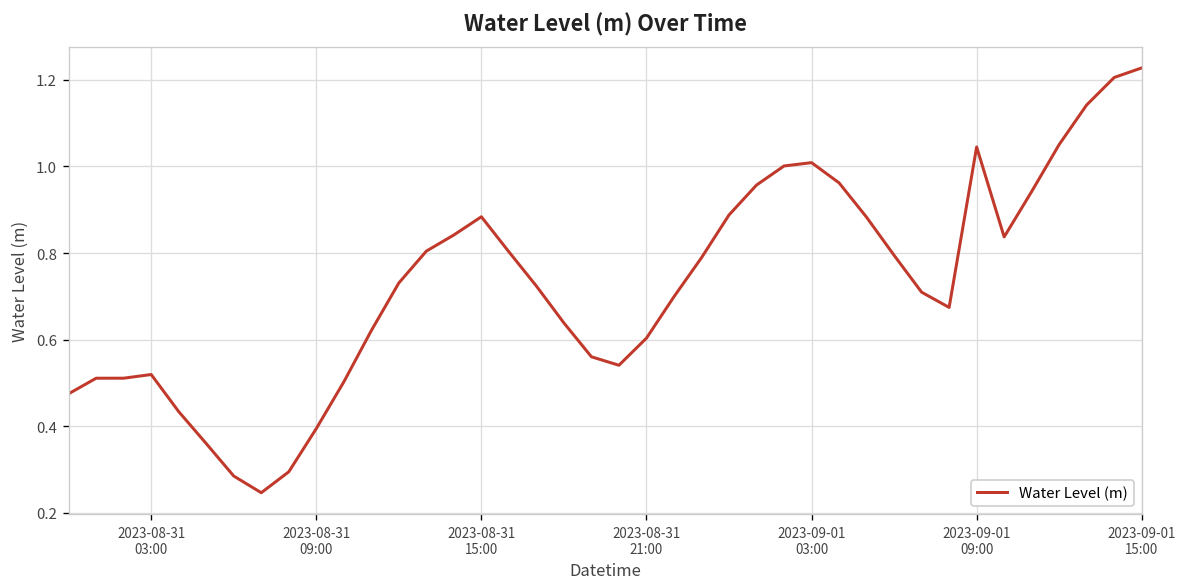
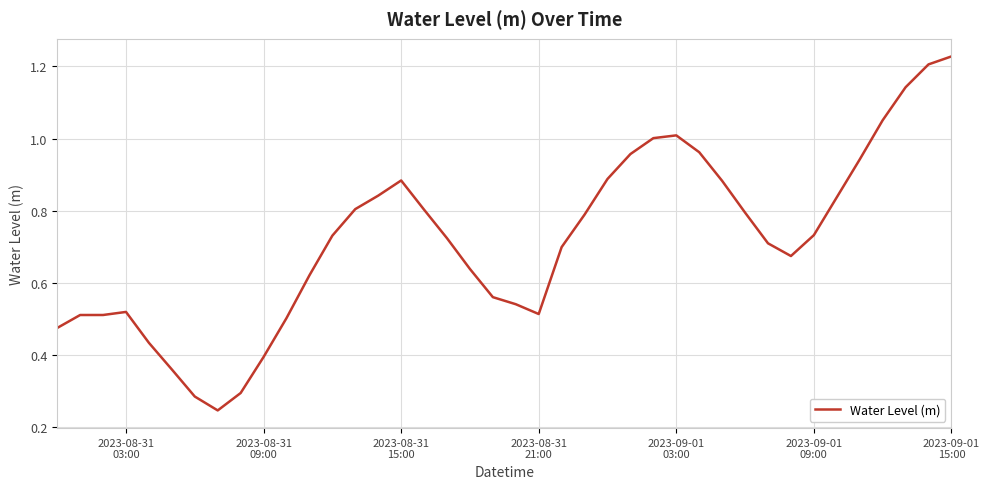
  {
    "2023-08-31 03:00": 0.52,
    "2023-08-31 09:00": 0.39,
    "2023-08-31 15:00": 0.88,
-   "2023-08-31 21:00": 0.60,
+   "2023-08-31 21:00": 0.51,
    "2023-09-01 03:00": 1.01,
-   "2023-09-01 09:00": 1.05,
+   "2023-09-01 09:00": 0.73,
    "2023-09-01 15:00": 1.23
  }
